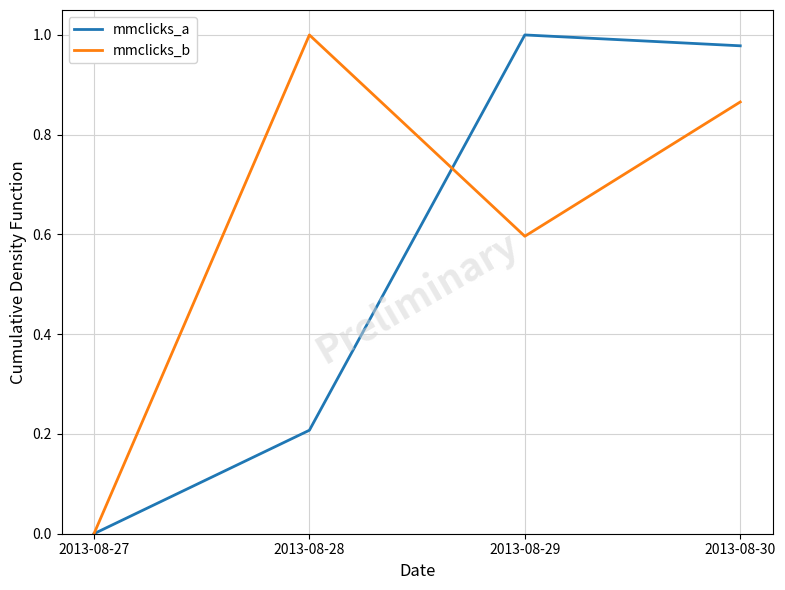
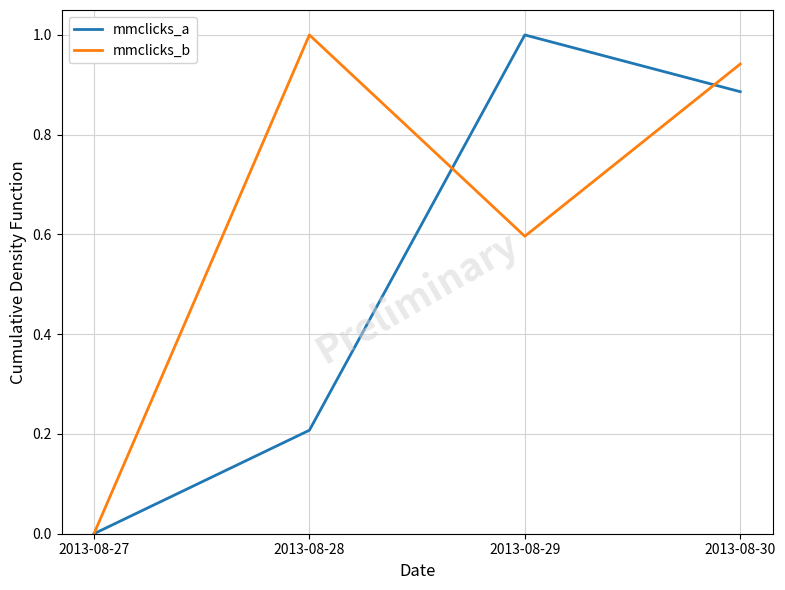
  {
    "mmclicks_a": {
      "2013-08-28": 0.21,
      "2013-08-29": 1.00,
-     "2013-08-30": 0.98
+     "2013-08-30": 0.89
    },
    "mmclicks_b": {
      "2013-08-28": 1.00,
      "2013-08-29": 0.60,
-     "2013-08-30": 0.87
+     "2013-08-30": 0.94
    }
  }
